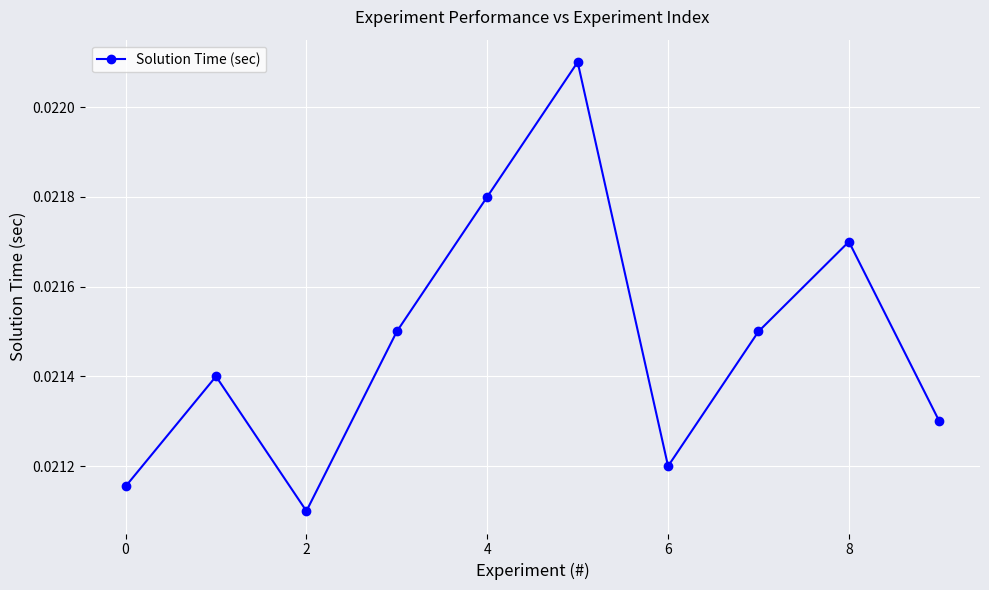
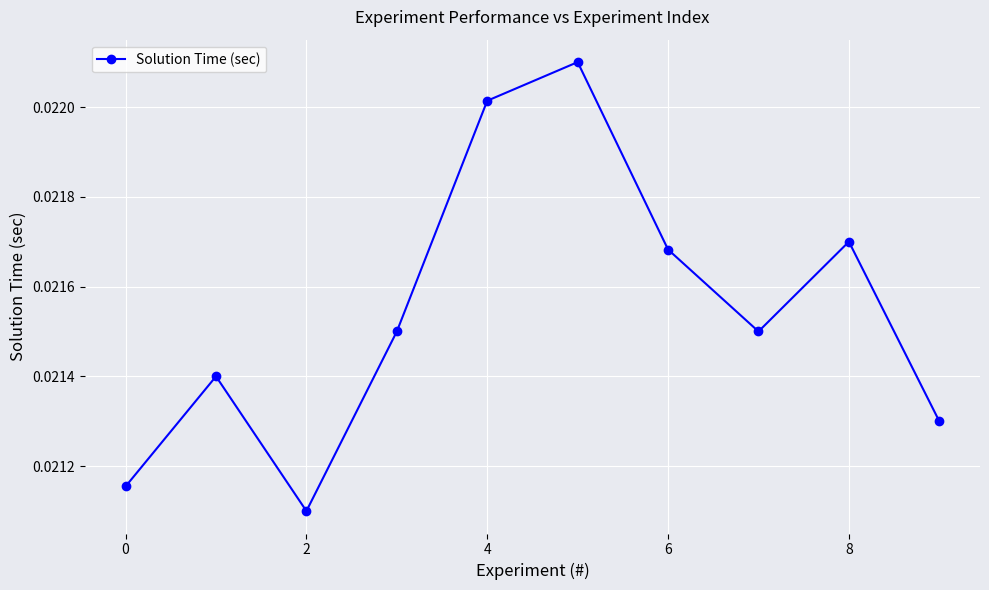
  {
    "0": 0.02115,
    "2": 0.02110,
-   "4": 0.02180,
-   "6": 0.02120,
+   "4": 0.02201,
+   "6": 0.02168,
    "8": 0.02170
  }
